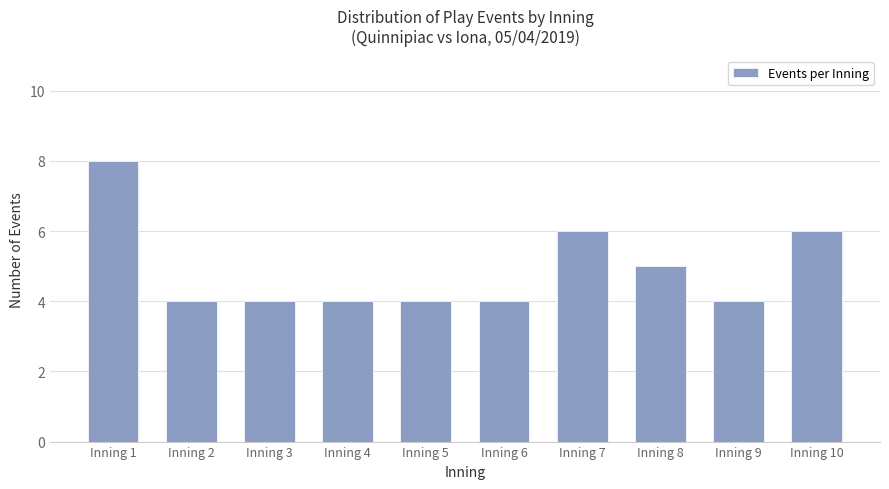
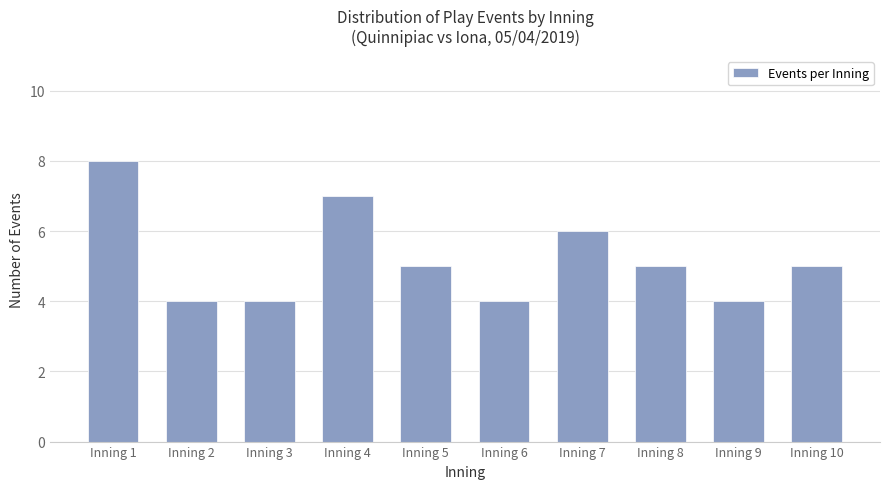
  {
    "Inning 1": 8,
    "Inning 2": 4,
    "Inning 3": 4,
-   "Inning 4": 4,
-   "Inning 5": 4,
+   "Inning 4": 7,
+   "Inning 5": 5,
    "Inning 6": 4,
    "Inning 7": 6,
    "Inning 8": 5,
    "Inning 9": 4,
-   "Inning 10": 6
+   "Inning 10": 5
  }
